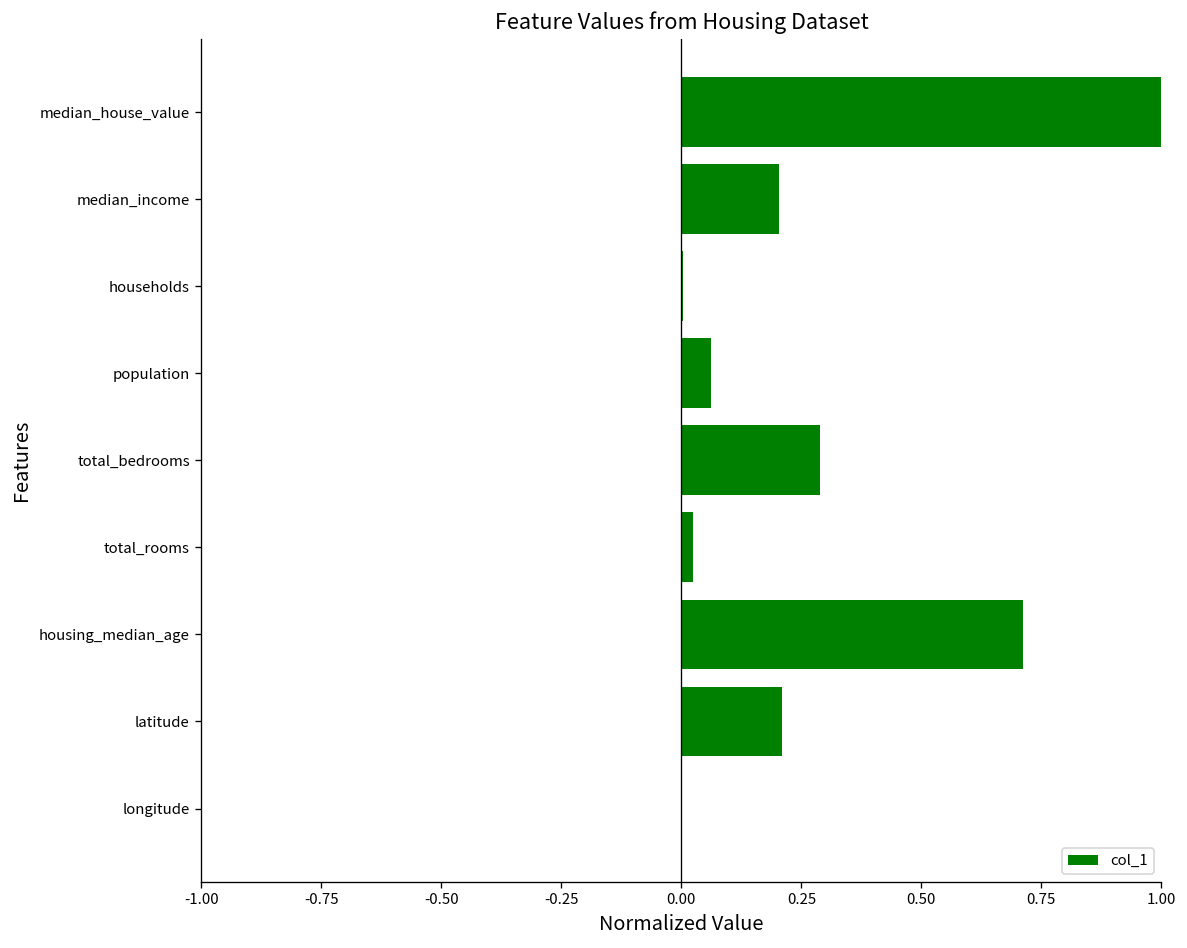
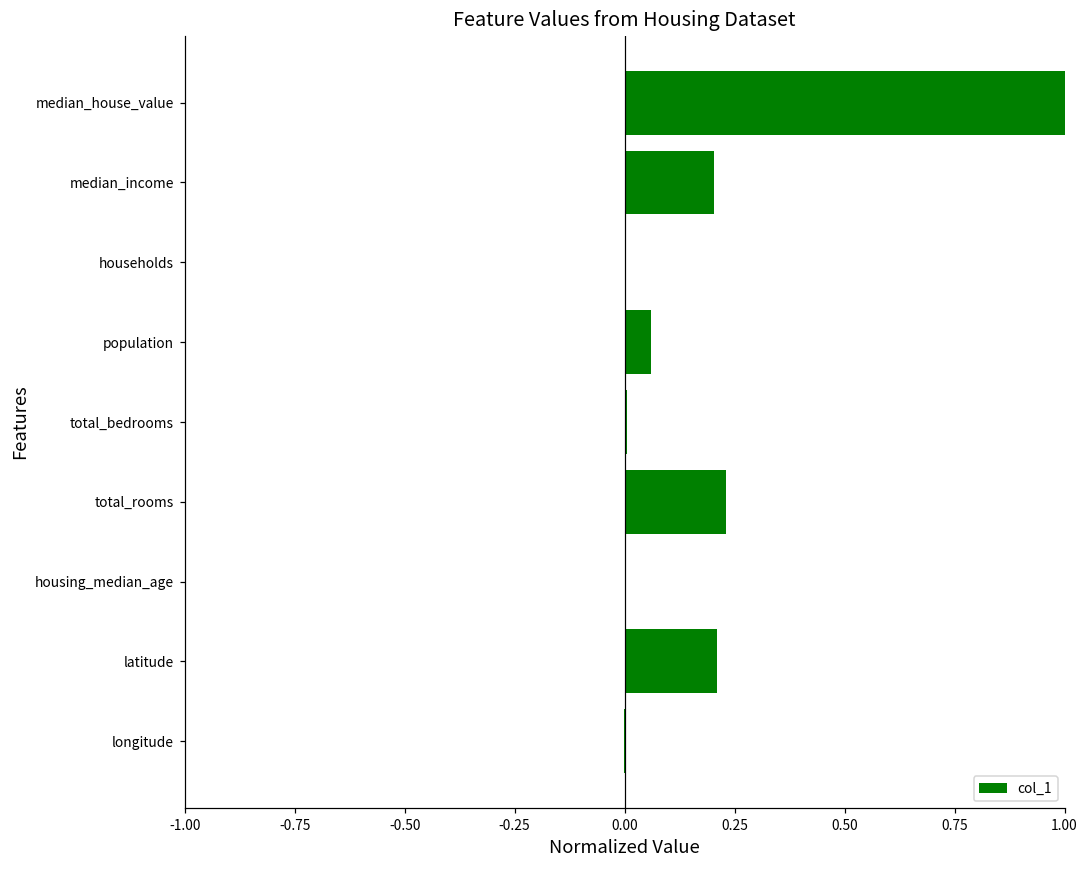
  {
    "median_house_value": 1.00,
    "median_income": 0.20,
    "population": 0.06,
-   "total_bedrooms": 0.29,
-   "total_rooms": 0.02,
-   "housing_median_age": 0.71,
+   "total_bedrooms": 0.01,
+   "total_rooms": 0.23,
+   "housing_median_age": 0.00,
    "latitude": 0.21
  }
